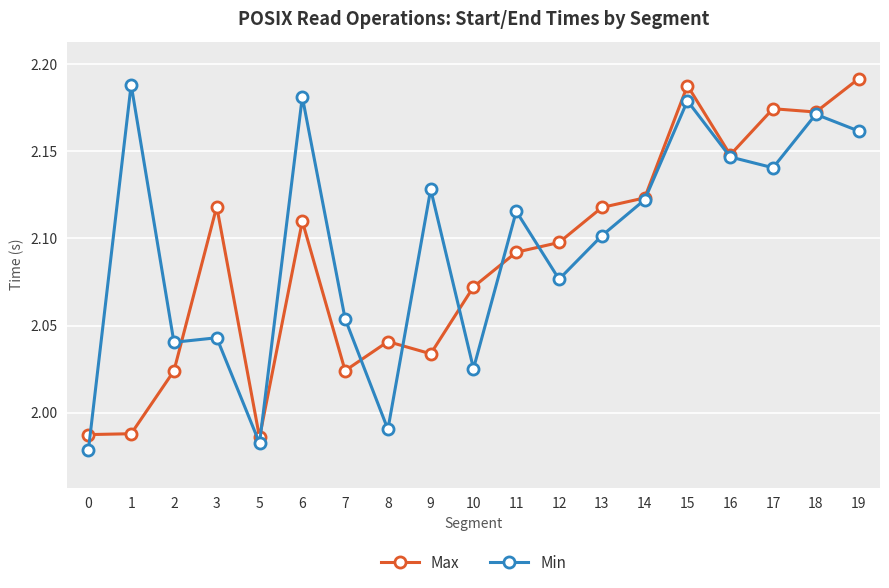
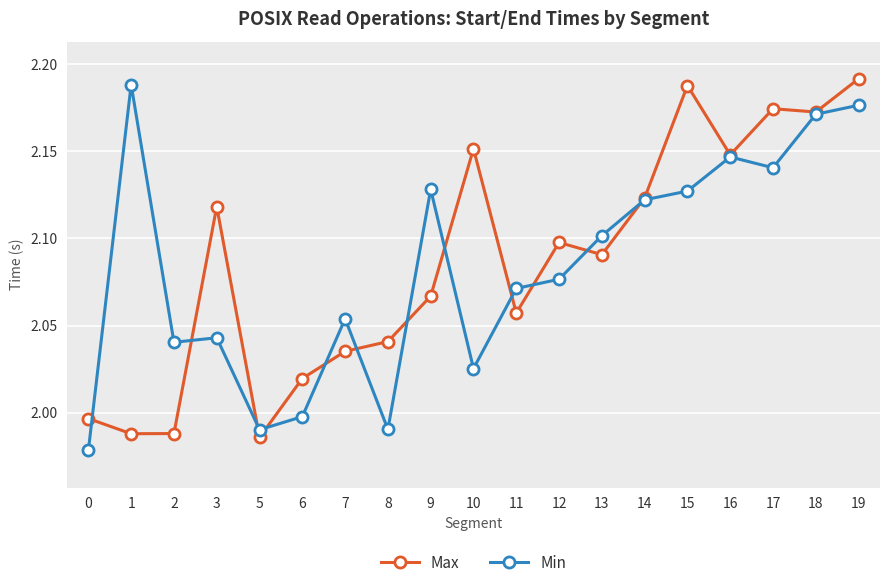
  {
    "Max": {
-     "0": 1.987,
+     "0": 1.997,
      "1": 1.988,
-     "2": 2.024,
+     "2": 1.988,
      "3": 2.118,
      "5": 1.986,
-     "6": 2.110,
-     "7": 2.024,
+     "6": 2.020,
+     "7": 2.035,
      "8": 2.041,
-     "9": 2.034,
-     "10": 2.072,
-     "11": 2.092,
+     "9": 2.067,
+     "10": 2.152,
+     "11": 2.057,
      "12": 2.098,
-     "13": 2.118,
+     "13": 2.091,
      "15": 2.188,
      "17": 2.175,
      "19": 2.192
    },
    "Min": {
      "0": 1.978,
      "1": 2.188,
      "2": 2.040,
      "3": 2.043,
-     "5": 1.983,
-     "6": 2.181,
+     "5": 1.990,
+     "6": 1.998,
      "7": 2.054,
      "8": 1.990,
      "9": 2.128,
      "10": 2.025,
-     "11": 2.116,
+     "11": 2.071,
      "12": 2.077,
      "13": 2.102,
-     "15": 2.179,
+     "15": 2.127,
      "17": 2.141,
-     "19": 2.162
+     "19": 2.177
    }
  }
